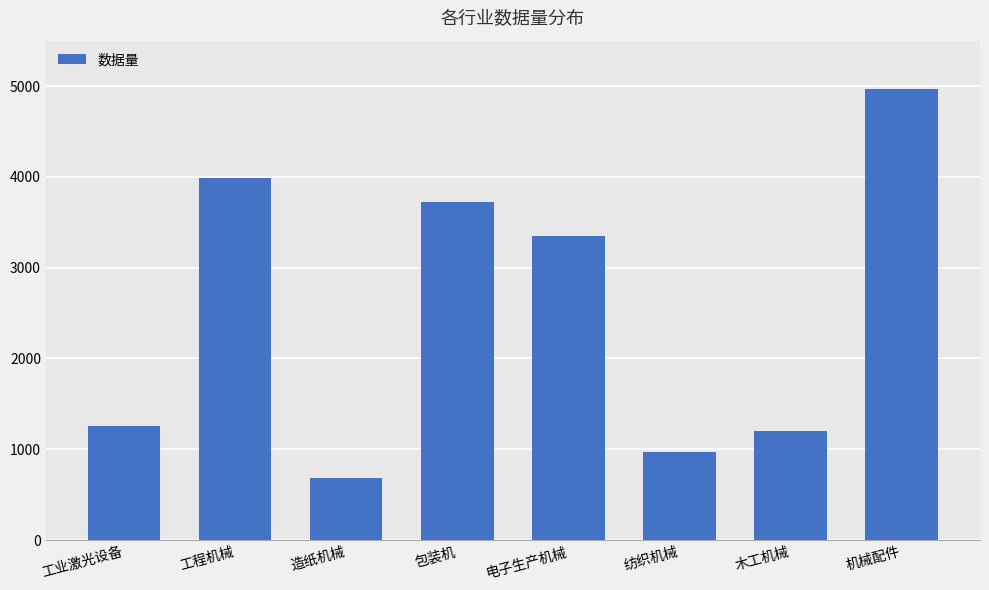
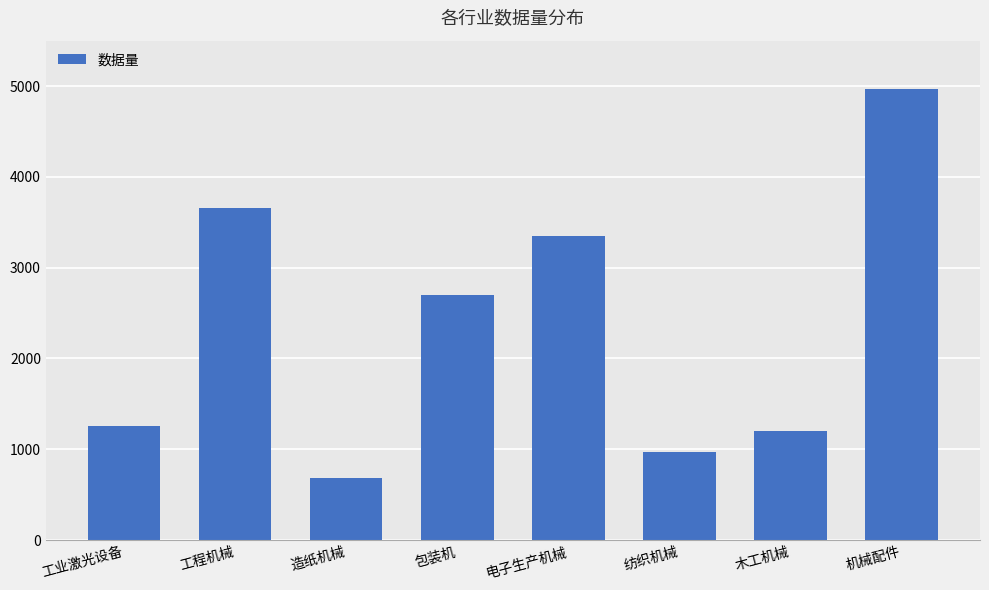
  {
    "工业激光设备": 1300,
-   "工程机械": 4000,
+   "工程机械": 3700,
    "造纸机械": 700,
-   "包装机": 3700,
+   "包装机": 2700,
    "电子生产机械": 3300,
    "纺织机械": 1000,
    "木工机械": 1200,
    "机械配件": 5000
  }
